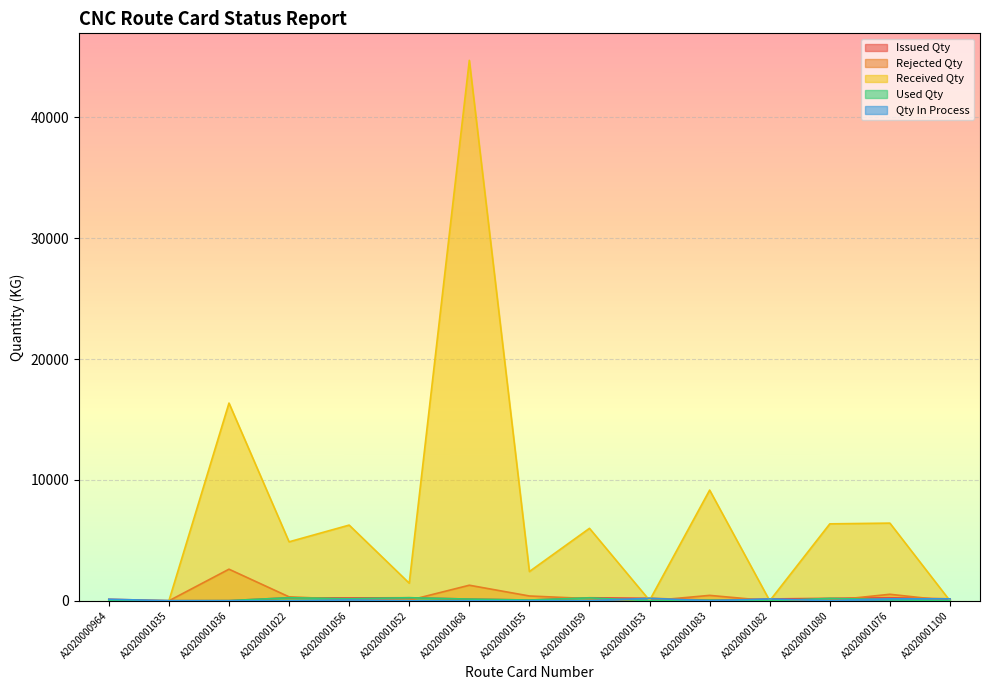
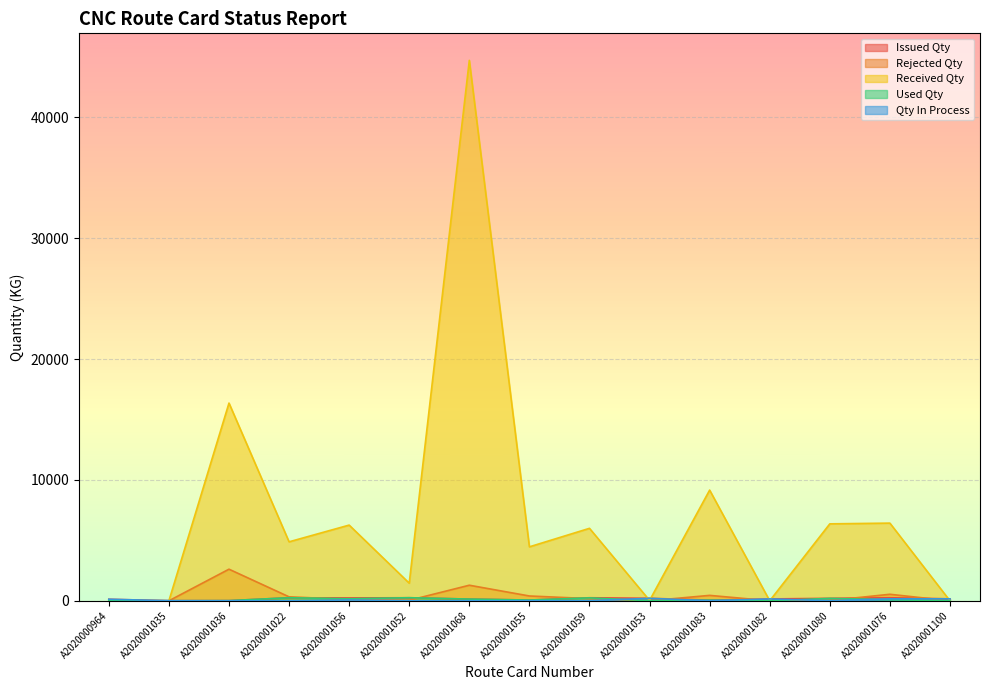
  {
    "Received Qty": {
      "A2020001036": 16400,
      "A2020001022": 4900,
      "A2020001056": 6300,
      "A2020001052": 1500,
      "A2020001068": 44700,
-     "A2020001055": 2400,
+     "A2020001055": 4500,
      "A2020001059": 6000,
      "A2020001083": 9200,
      "A2020001080": 6400,
      "A2020001076": 6400
    },
    "Qty In Process": {
      "A2020001022": 0
    }
  }
